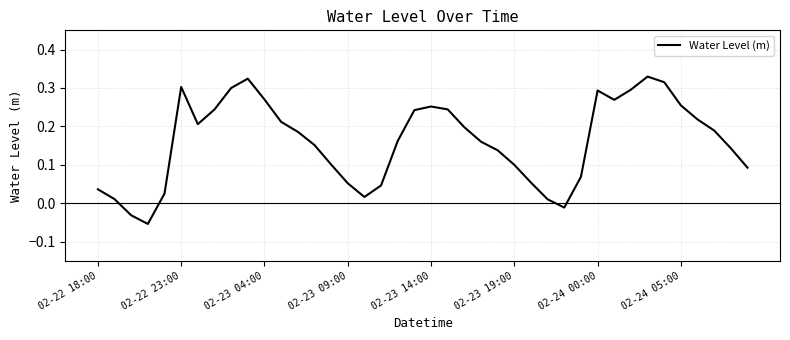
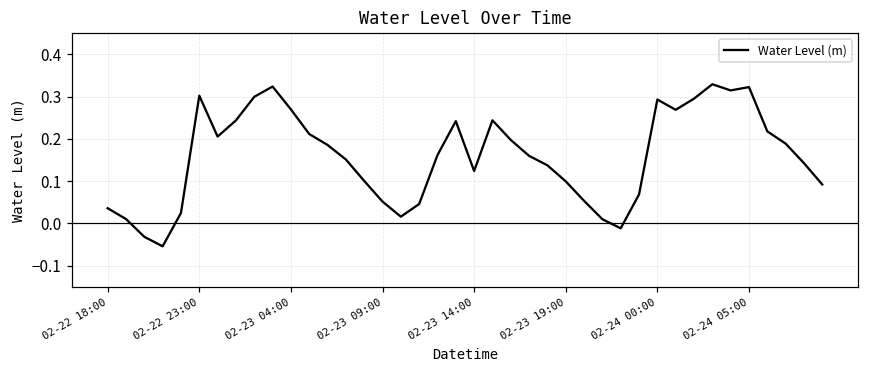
  {
    "02-22 18:00": 0.04,
    "02-22 23:00": 0.30,
    "02-23 04:00": 0.27,
    "02-23 09:00": 0.05,
-   "02-23 14:00": 0.25,
+   "02-23 14:00": 0.12,
    "02-23 19:00": 0.10,
    "02-24 00:00": 0.29,
-   "02-24 05:00": 0.25
+   "02-24 05:00": 0.32
  }
